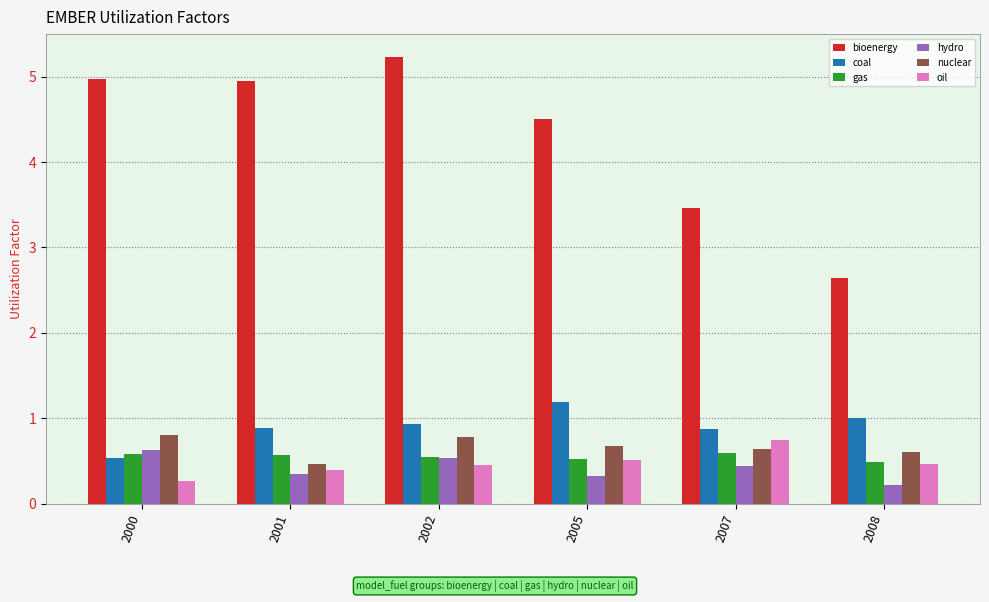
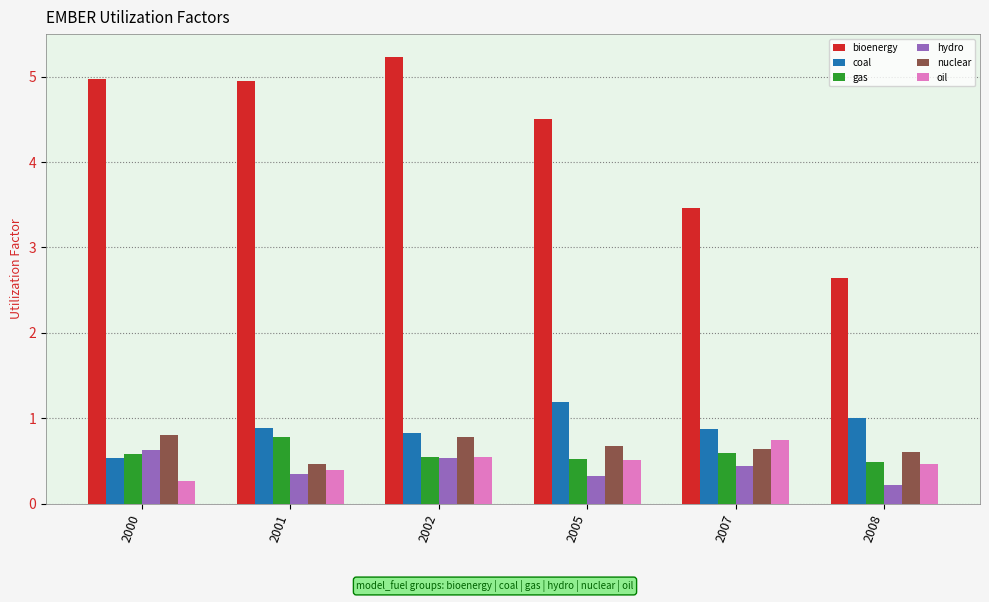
  {
    "bioenergy": {
      "2000": 5.0,
      "2001": 4.9,
      "2002": 5.2,
      "2005": 4.5,
      "2007": 3.5,
      "2008": 2.6
    },
    "coal": {
      "2000": 0.5,
      "2001": 0.9,
-     "2002": 0.9,
+     "2002": 0.8,
      "2005": 1.2,
      "2007": 0.9,
      "2008": 1.0
    },
    "gas": {
      "2000": 0.6,
-     "2001": 0.6,
+     "2001": 0.8,
      "2002": 0.5,
      "2005": 0.5,
      "2007": 0.6,
      "2008": 0.5
    },
    "hydro": {
      "2000": 0.6,
      "2001": 0.3,
      "2002": 0.5,
      "2005": 0.3,
      "2007": 0.4,
      "2008": 0.2
    },
    "nuclear": {
      "2000": 0.8,
      "2001": 0.5,
      "2002": 0.8,
      "2005": 0.7,
      "2007": 0.6,
      "2008": 0.6
    },
    "oil": {
      "2000": 0.3,
      "2001": 0.4,
-     "2002": 0.4,
+     "2002": 0.5,
      "2005": 0.5,
      "2007": 0.7,
      "2008": 0.5
    }
  }
